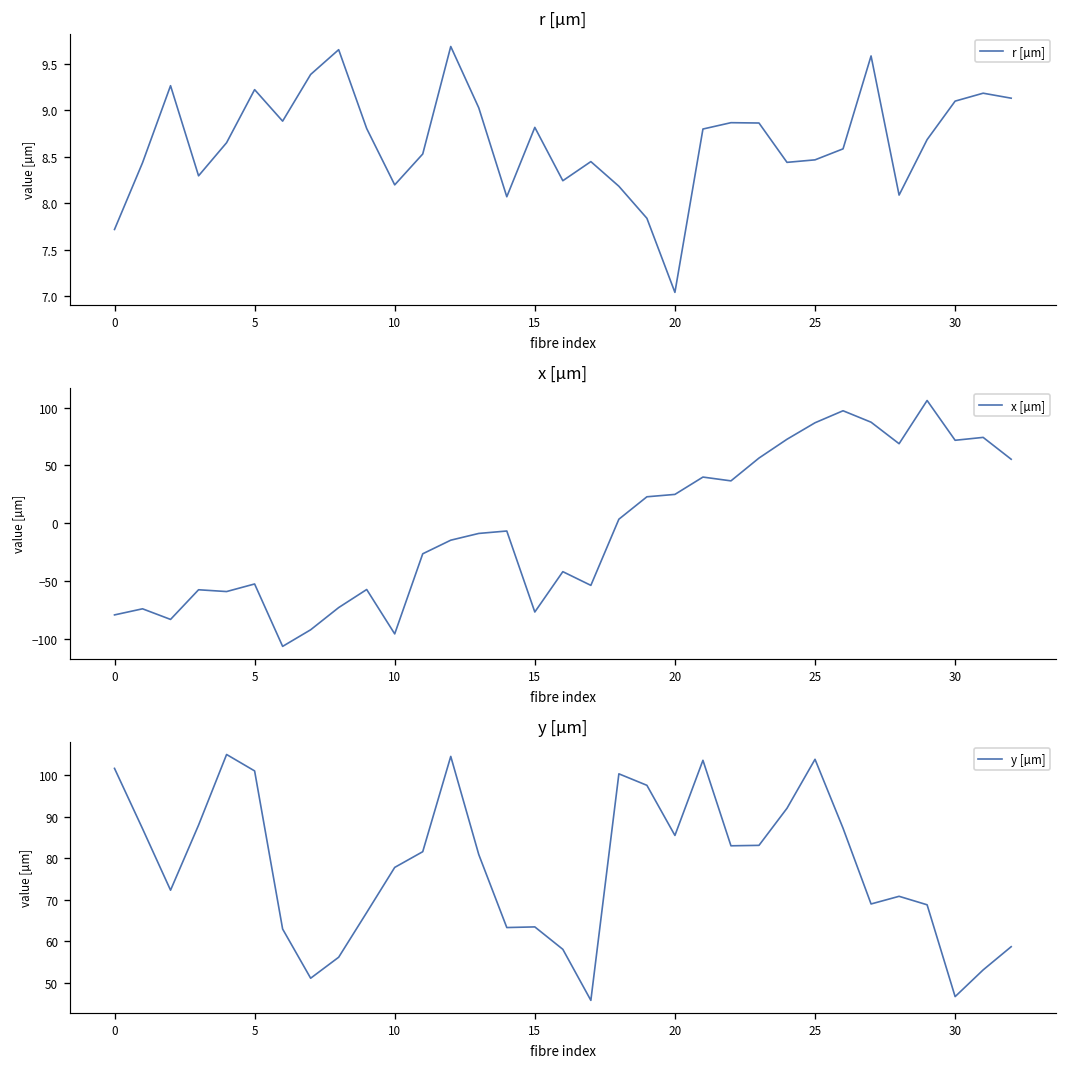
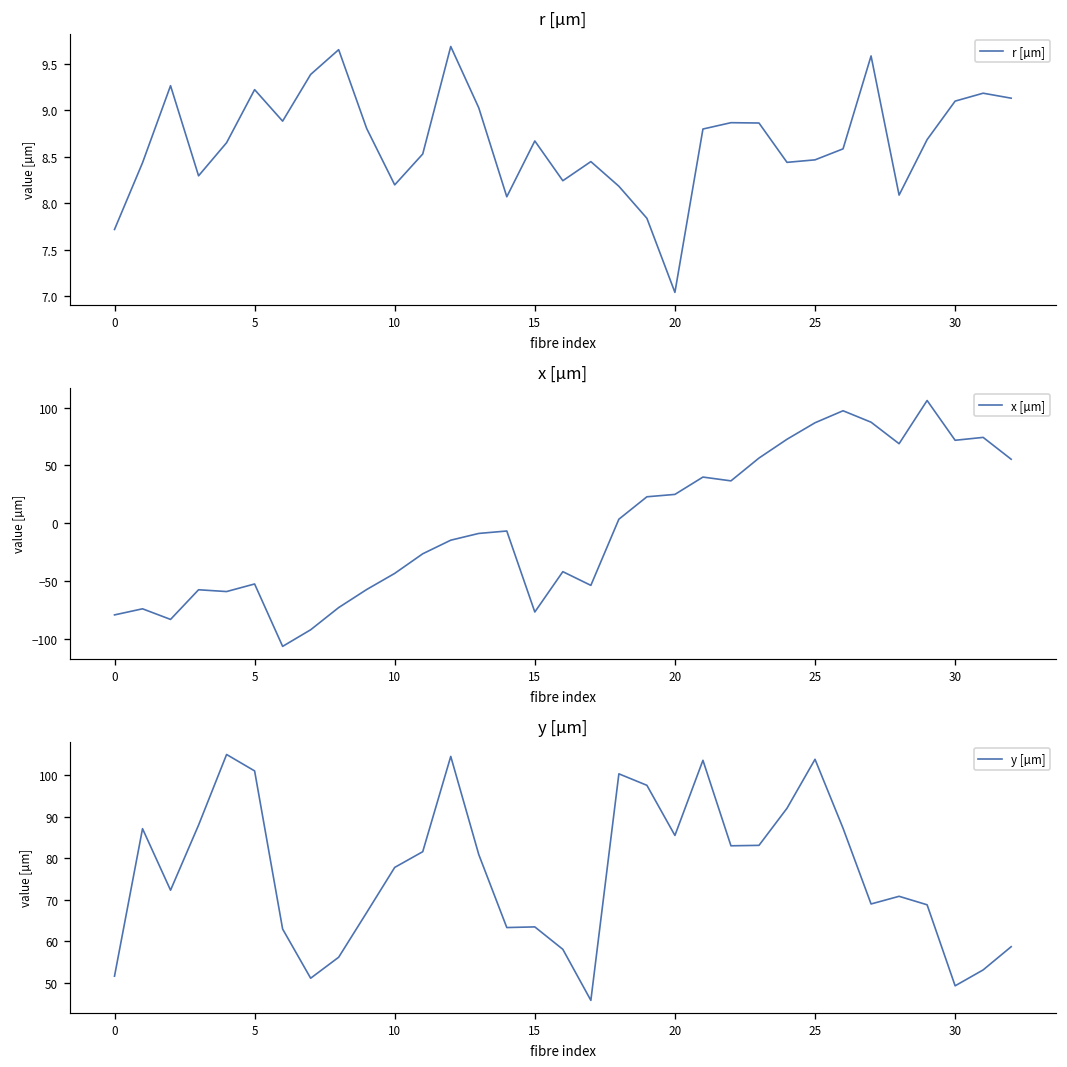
  {
    "r [µm]": {
      "0": 7.7,
      "5": 9.2,
      "10": 8.2,
-     "15": 8.8,
+     "15": 8.7,
      "20": 7.0,
      "25": 8.5,
      "30": 9.1
    },
    "x [µm]": {
      "0": -80,
      "5": -50,
-     "10": -100,
+     "10": -40,
      "15": -80,
      "20": 20,
      "25": 90,
      "30": 70
    },
    "y [µm]": {
-     "0": 102,
+     "0": 52,
      "5": 101,
      "10": 78,
      "15": 63,
      "20": 86,
      "25": 104,
-     "30": 47
+     "30": 49
    }
  }
